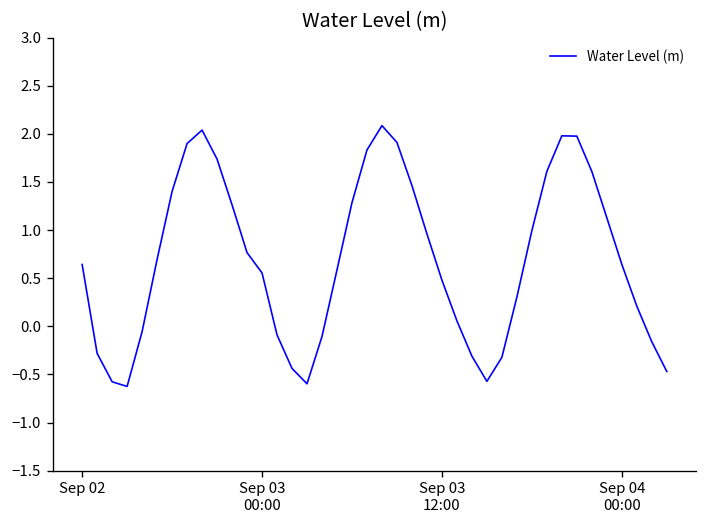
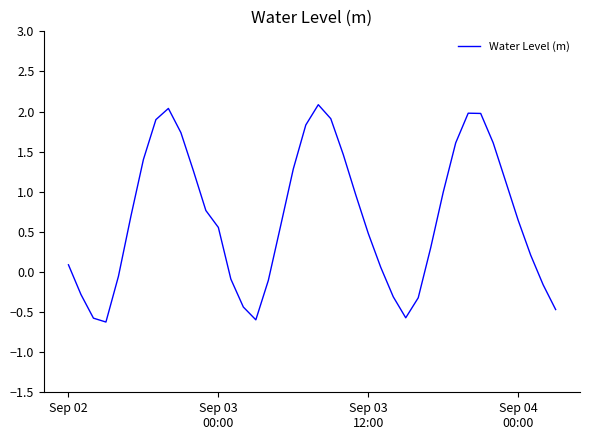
  {
-   "Sep 02": 0.6,
+   "Sep 02": 0.1,
    "Sep 03 00:00": 0.6,
    "Sep 03 12:00": 0.5,
    "Sep 04 00:00": 0.6
  }
